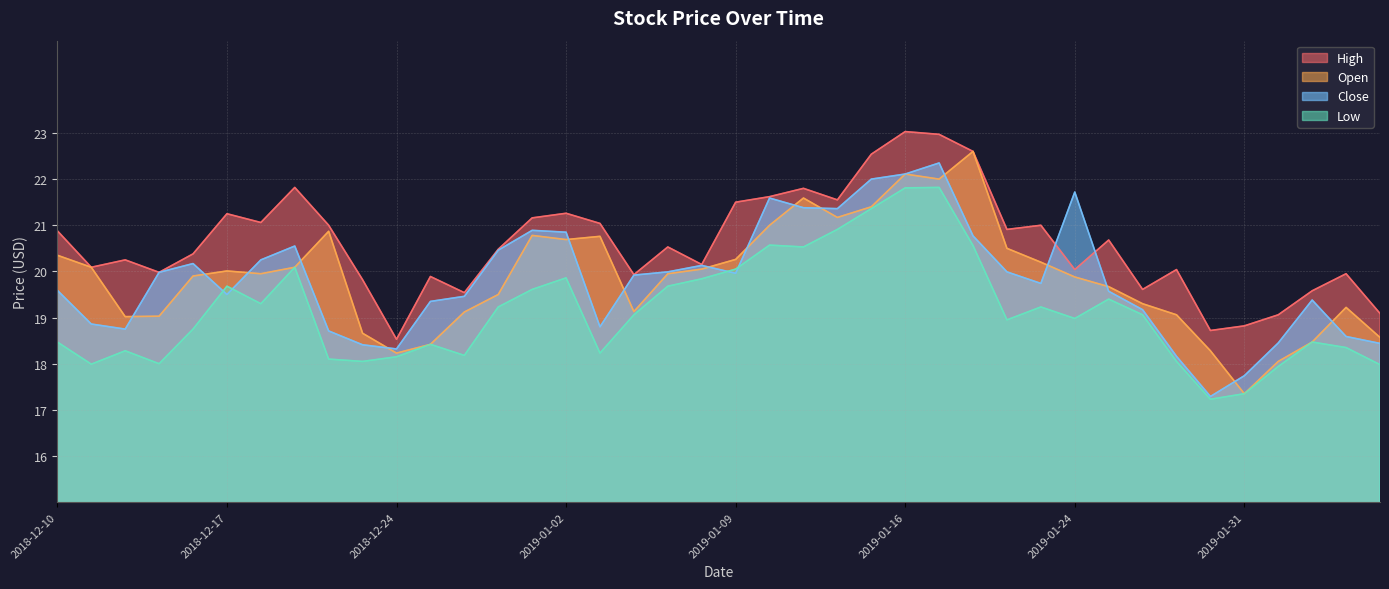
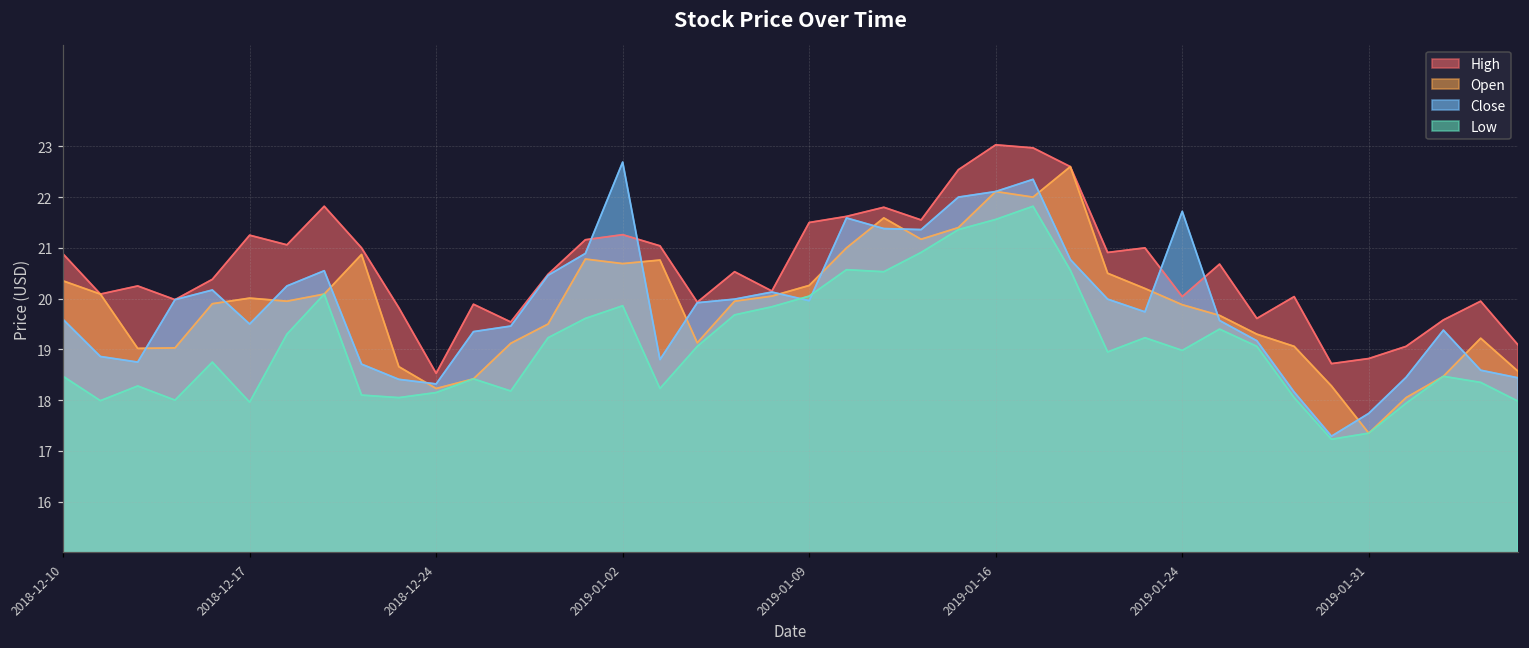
  {
    "Close": {
      "2018-12-10": 19.6,
      "2018-12-17": 19.5,
      "2018-12-24": 18.3,
-     "2019-01-02": 20.9,
+     "2019-01-02": 22.7,
      "2019-01-09": 20.0,
      "2019-01-24": 21.7,
      "2019-01-31": 17.7
    },
    "Low": {
      "2018-12-10": 18.5,
-     "2018-12-17": 19.7,
+     "2018-12-17": 18.0,
      "2018-12-24": 18.2,
      "2019-01-02": 19.9,
      "2019-01-09": 20.1,
-     "2019-01-16": 21.8,
+     "2019-01-16": 21.6,
      "2019-01-24": 19.0
    }
  }
